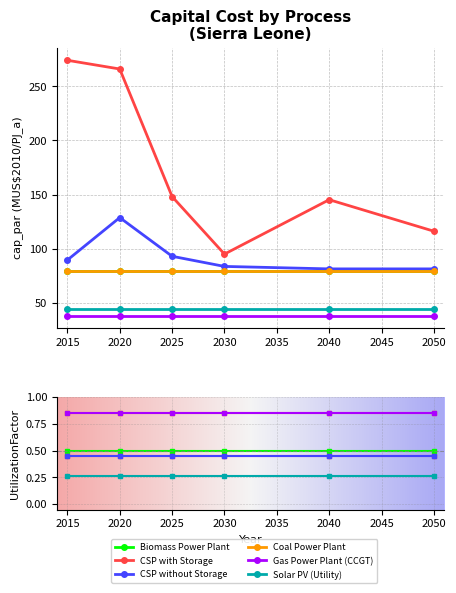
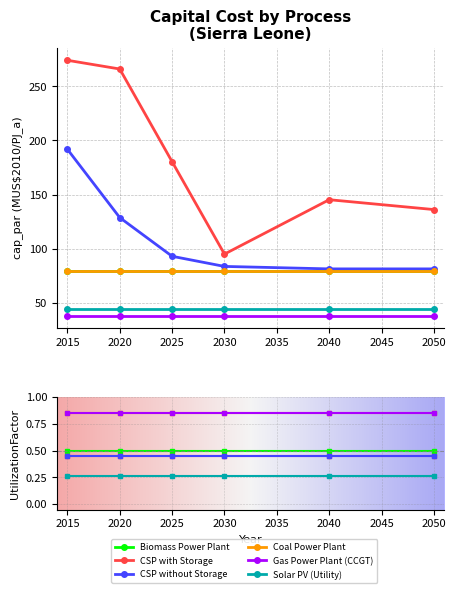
  {
    "Capital Cost by Process (Sierra Leone)": {
      "Coal Power Plant": {
        "2015": 79,
        "2020": 79,
        "2025": 79,
        "2030": 79
      },
      "CSP with Storage": {
        "2015": 274,
        "2020": 266,
-       "2025": 148,
+       "2025": 180,
        "2030": 95,
        "2040": 145,
-       "2050": 116
+       "2050": 136
      },
      "CSP without Storage": {
-       "2015": 89,
+       "2015": 192,
        "2020": 129,
        "2025": 93,
        "2030": 84
      },
      "Gas Power Plant (CCGT)": {
        "2015": 38,
        "2020": 38,
        "2025": 38,
        "2030": 38,
        "2040": 38,
        "2050": 38
      },
      "Solar PV (Utility)": {
        "2015": 44,
        "2020": 44,
        "2025": 44,
        "2030": 44,
        "2040": 44,
        "2050": 44
      }
    }
  }
